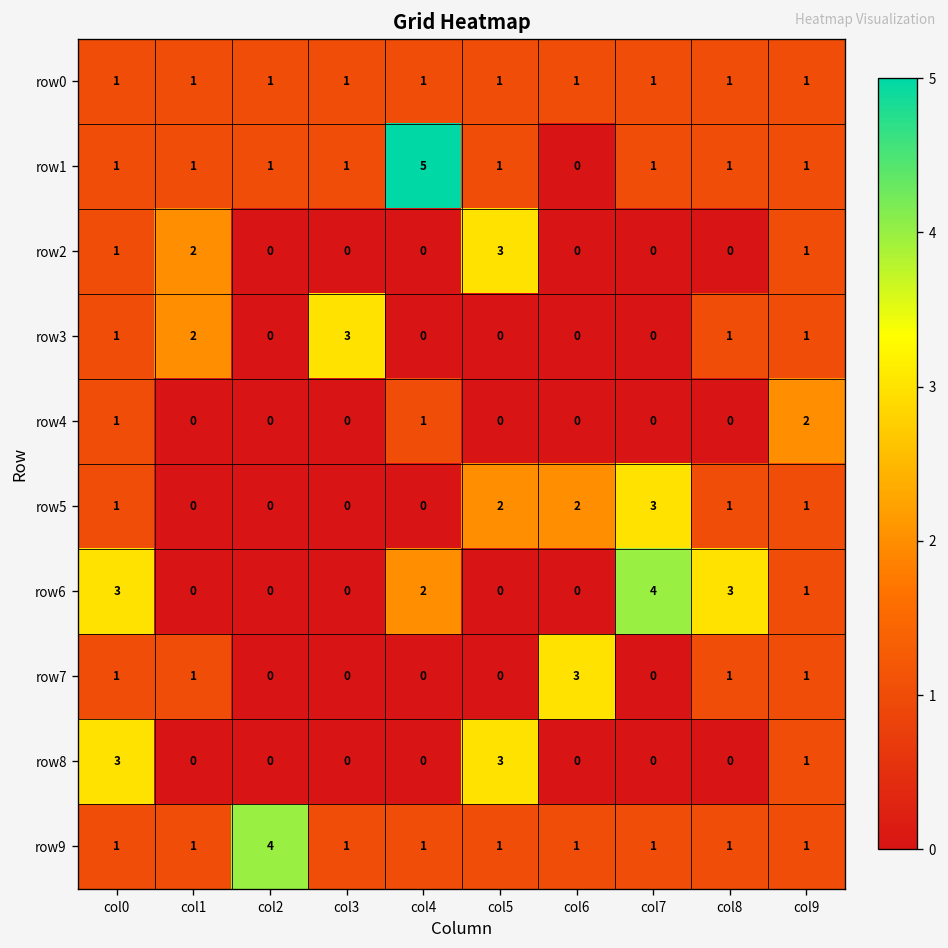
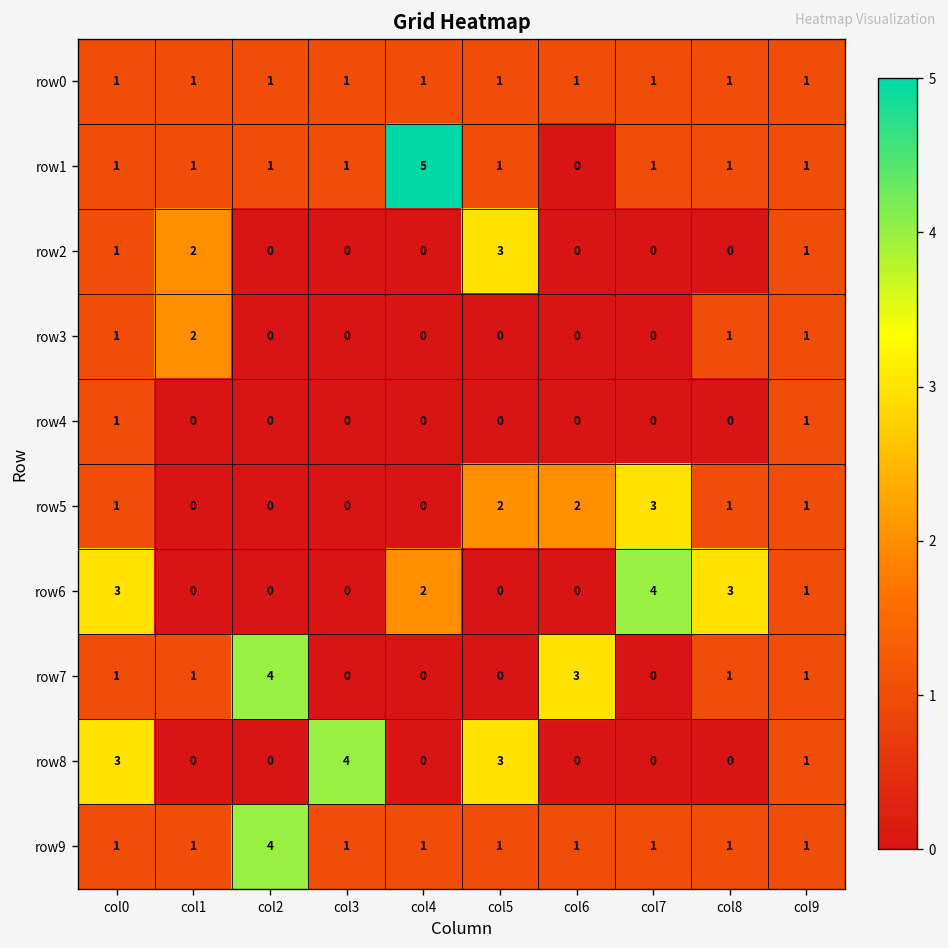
  {
    "row0": {
      "col0": 1,
      "col1": 1,
      "col2": 1,
      "col3": 1,
      "col4": 1,
      "col5": 1,
      "col6": 1,
      "col7": 1,
      "col8": 1,
      "col9": 1
    },
    "row1": {
      "col0": 1,
      "col1": 1,
      "col2": 1,
      "col3": 1,
      "col4": 5,
      "col5": 1,
      "col6": 0,
      "col7": 1,
      "col8": 1,
      "col9": 1
    },
    "row2": {
      "col0": 1,
      "col1": 2,
      "col2": 0,
      "col3": 0,
      "col4": 0,
      "col5": 3,
      "col6": 0,
      "col7": 0,
      "col8": 0,
      "col9": 1
    },
    "row3": {
      "col0": 1,
      "col1": 2,
      "col2": 0,
-     "col3": 3,
+     "col3": 0,
      "col4": 0,
      "col5": 0,
      "col6": 0,
      "col7": 0,
      "col8": 1,
      "col9": 1
    },
    "row4": {
      "col0": 1,
      "col1": 0,
      "col2": 0,
      "col3": 0,
-     "col4": 1,
+     "col4": 0,
      "col5": 0,
      "col6": 0,
      "col7": 0,
      "col8": 0,
-     "col9": 2
+     "col9": 1
    },
    "row5": {
      "col0": 1,
      "col1": 0,
      "col2": 0,
      "col3": 0,
      "col4": 0,
      "col5": 2,
      "col6": 2,
      "col7": 3,
      "col8": 1,
      "col9": 1
    },
    "row6": {
      "col0": 3,
      "col1": 0,
      "col2": 0,
      "col3": 0,
      "col4": 2,
      "col5": 0,
      "col6": 0,
      "col7": 4,
      "col8": 3,
      "col9": 1
    },
    "row7": {
      "col0": 1,
      "col1": 1,
-     "col2": 0,
+     "col2": 4,
      "col3": 0,
      "col4": 0,
      "col5": 0,
      "col6": 3,
      "col7": 0,
      "col8": 1,
      "col9": 1
    },
    "row8": {
      "col0": 3,
      "col1": 0,
      "col2": 0,
-     "col3": 0,
+     "col3": 4,
      "col4": 0,
      "col5": 3,
      "col6": 0,
      "col7": 0,
      "col8": 0,
      "col9": 1
    },
    "row9": {
      "col0": 1,
      "col1": 1,
      "col2": 4,
      "col3": 1,
      "col4": 1,
      "col5": 1,
      "col6": 1,
      "col7": 1,
      "col8": 1,
      "col9": 1
    }
  }
